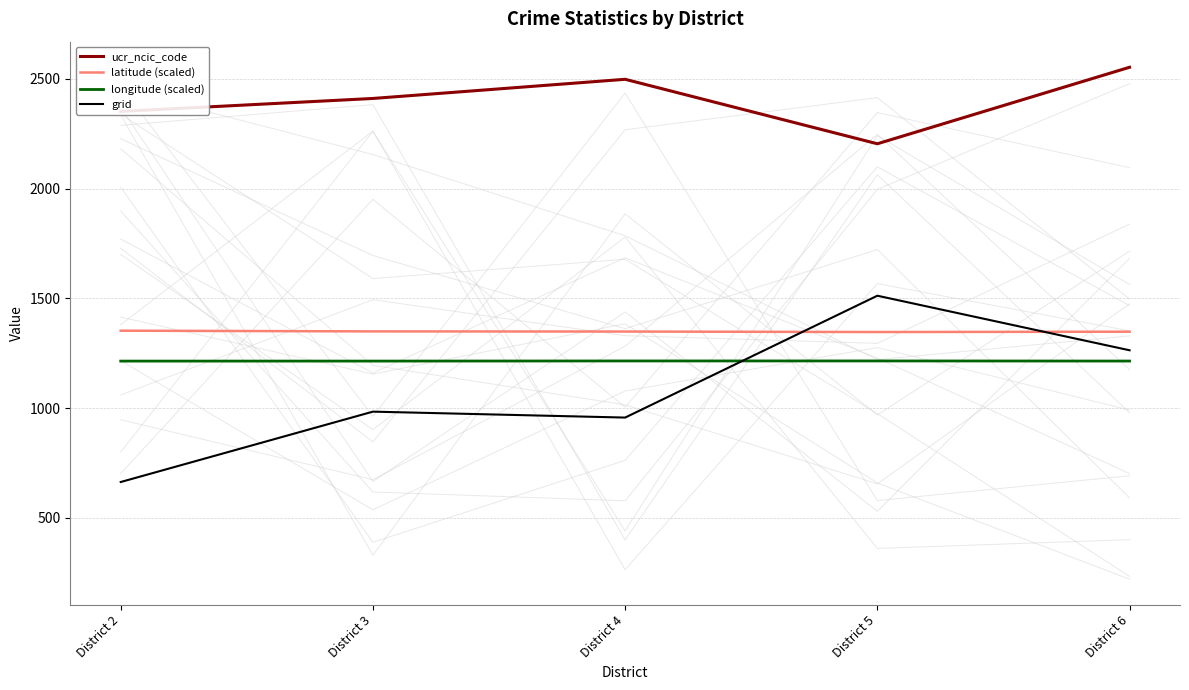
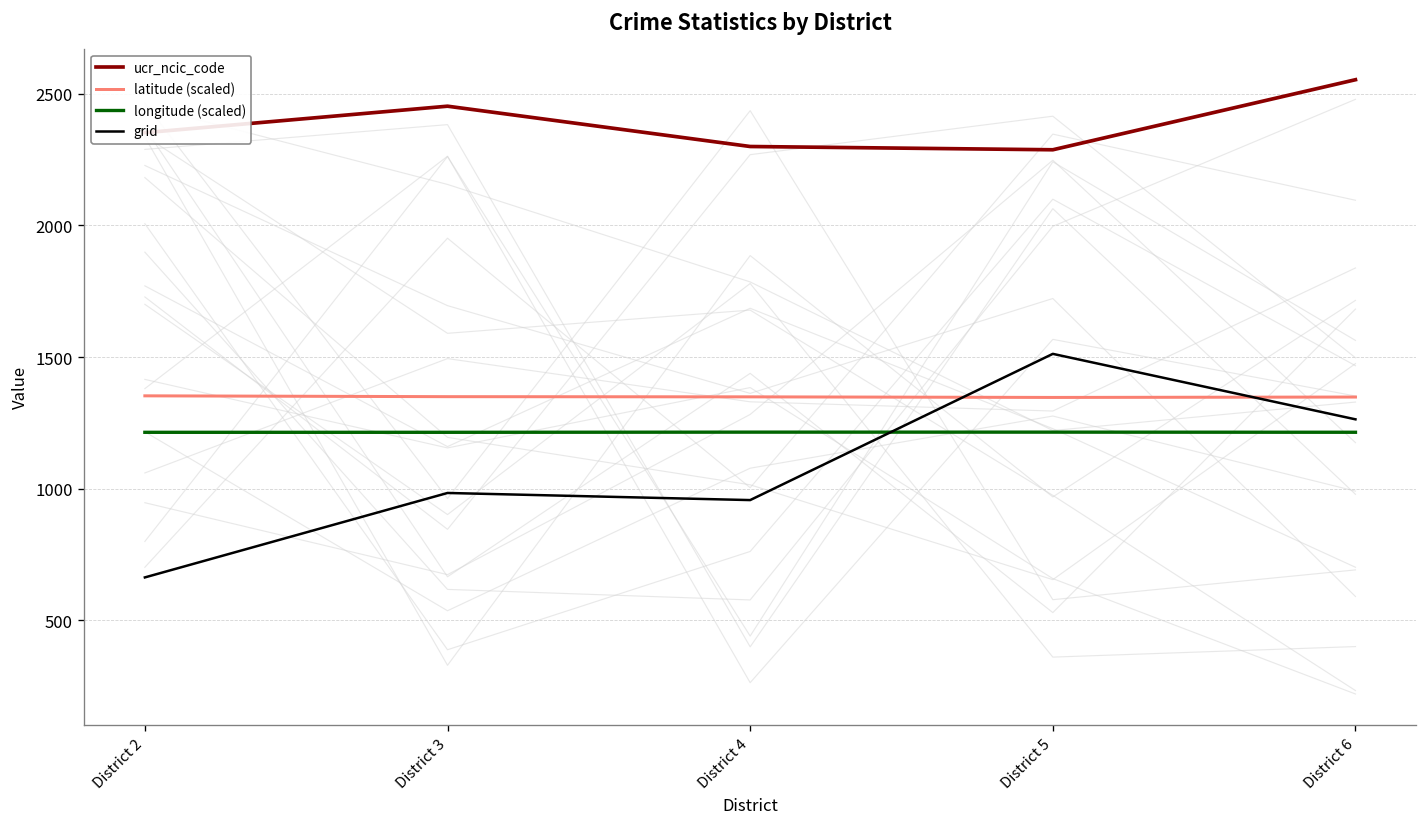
  {
    "ucr_ncic_code": {
-     "District 3": 2410,
-     "District 4": 2500,
-     "District 5": 2200,
+     "District 3": 2450,
+     "District 4": 2300,
+     "District 5": 2290,
      "District 6": 2550
    },
    "latitude (scaled)": {
      "District 2": 1350,
      "District 3": 1350,
      "District 4": 1350,
      "District 5": 1350
    },
    "longitude (scaled)": {
      "District 3": 1210,
      "District 4": 1210,
      "District 6": 1210
    },
    "grid": {
      "District 2": 660,
      "District 3": 980,
      "District 4": 960,
      "District 5": 1510,
      "District 6": 1260
    }
  }
